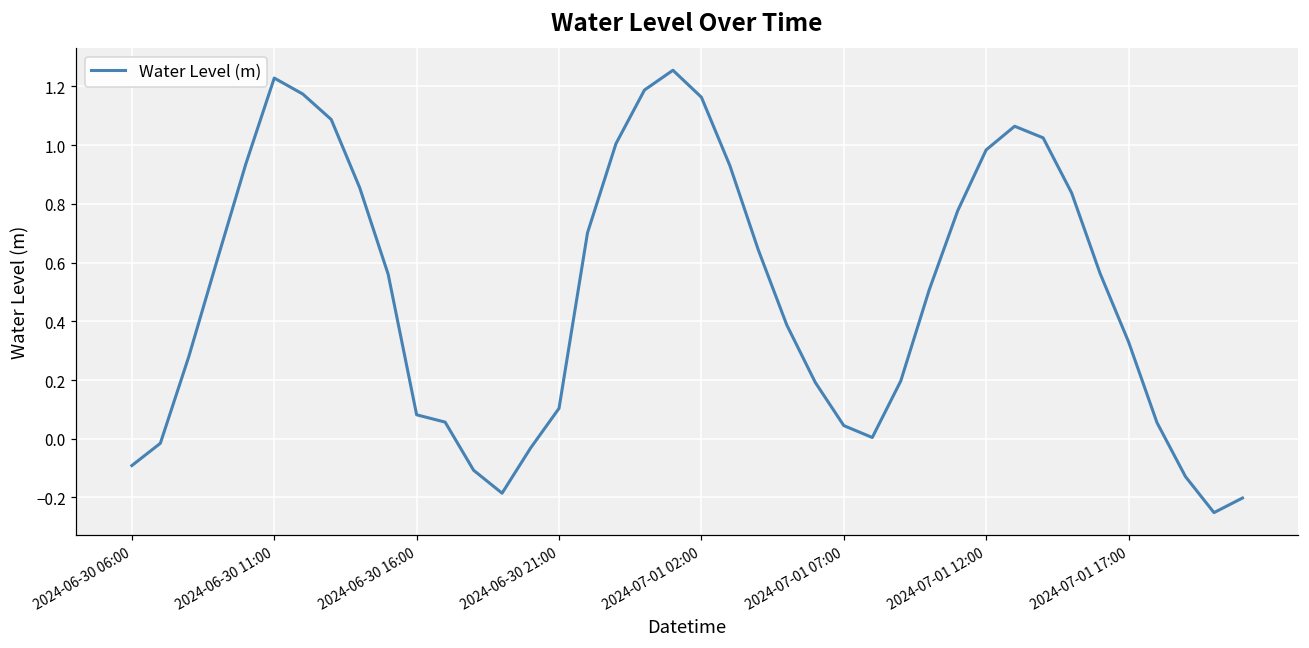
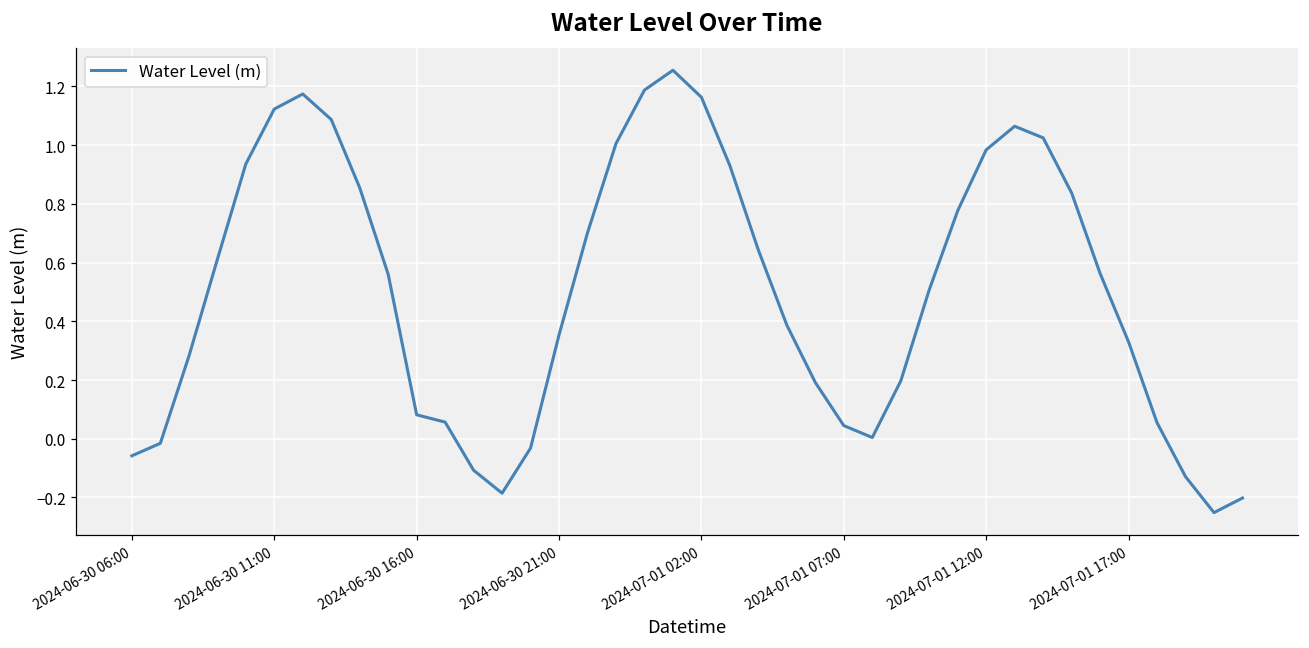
  {
-   "2024-06-30 06:00": -0.09,
-   "2024-06-30 11:00": 1.23,
+   "2024-06-30 06:00": -0.06,
+   "2024-06-30 11:00": 1.12,
    "2024-06-30 16:00": 0.08,
-   "2024-06-30 21:00": 0.10,
+   "2024-06-30 21:00": 0.35,
    "2024-07-01 02:00": 1.16,
    "2024-07-01 07:00": 0.04,
    "2024-07-01 12:00": 0.98,
    "2024-07-01 17:00": 0.33
  }
